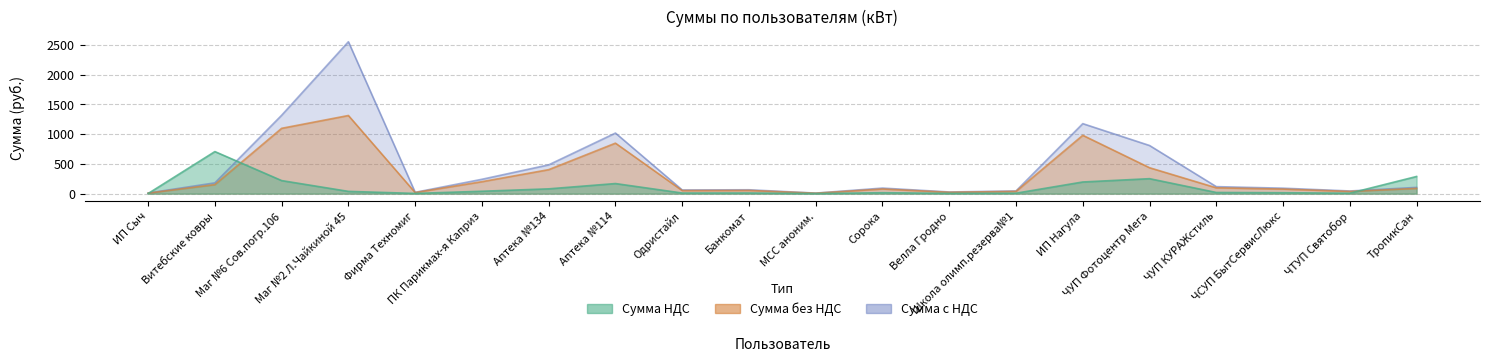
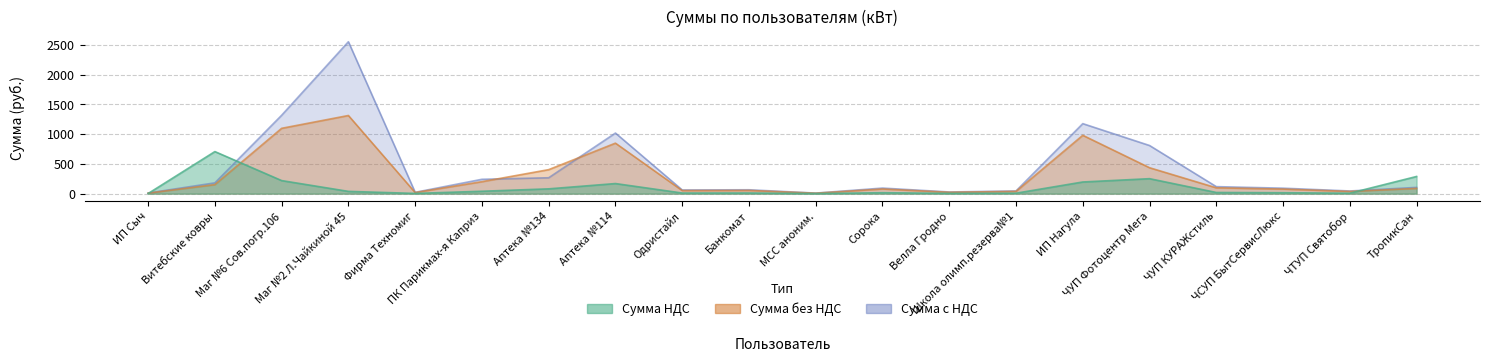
  {
    "Сумма с НДС": {
      "Маг №6 Сов.погр.106": 1300,
      "Маг №2 Л.Чайкиной 45": 2600,
-     "Аптека №134": 500,
+     "Аптека №134": 300,
      "Аптека №114": 1000,
      "ИП Нагула": 1200,
      "ЧУП Фотоцентр Мега": 800
    },
    "Сумма без НДС": {
      "Маг №6 Сов.погр.106": 1100,
      "Маг №2 Л.Чайкиной 45": 1300,
      "Аптека №134": 400,
      "Аптека №114": 800,
      "ИП Нагула": 1000,
      "ЧУП Фотоцентр Мега": 400
    },
    "Сумма НДС": {
      "Витебские ковры": 700,
      "Маг №6 Сов.погр.106": 200,
      "Маг №2 Л.Чайкиной 45": 0,
      "ПК Парикмах-я Каприз": 0,
      "Аптека №134": 100,
      "Аптека №114": 200,
      "Банкомат": 0,
      "Сорока": 0,
      "ИП Нагула": 200,
      "ЧУП Фотоцентр Мега": 300,
      "ЧУП КУРАЖстиль": 0,
      "ЧСУП БытСервисЛюкс": 0,
      "ТропикСан": 300
    }
  }
